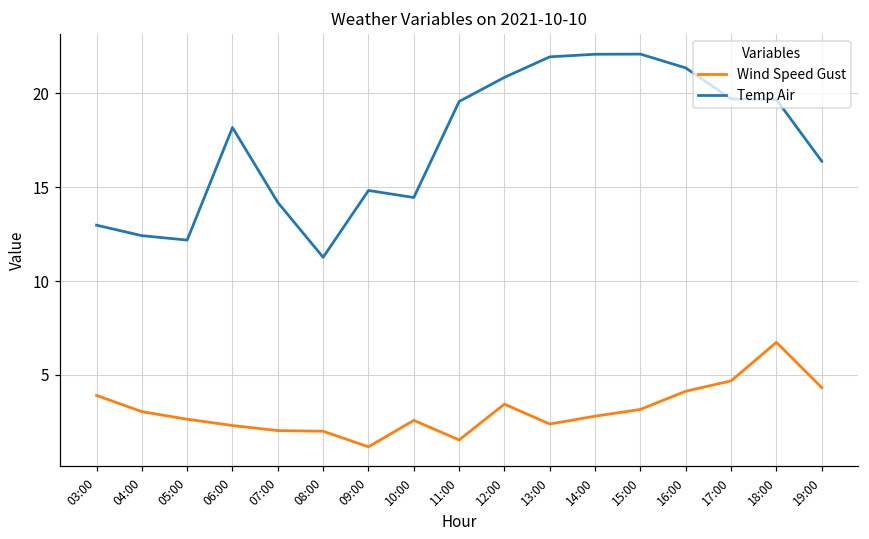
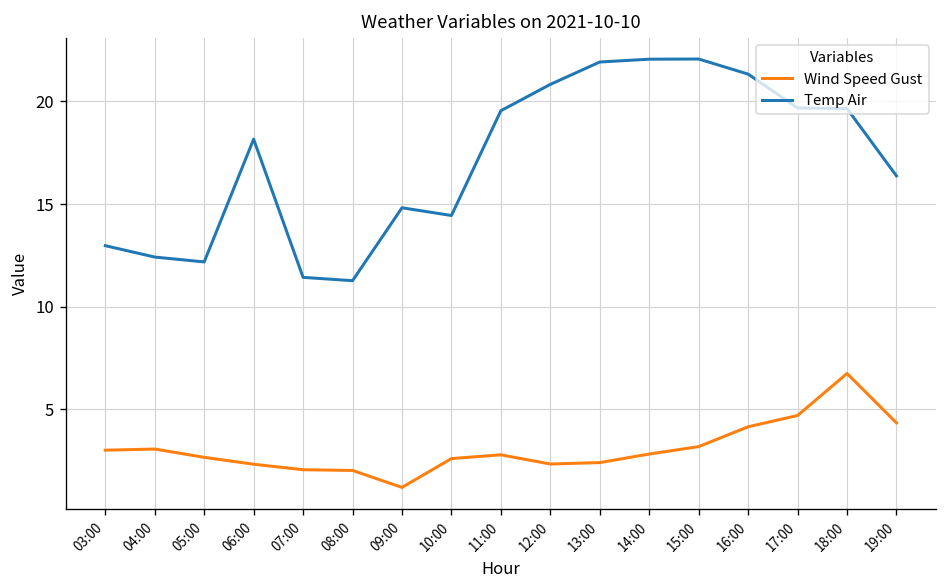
  {
    "Wind Speed Gust": {
-     "03:00": 3.9,
+     "03:00": 3.0,
      "04:00": 3.1,
      "05:00": 2.6,
      "06:00": 2.3,
      "07:00": 2.0,
      "08:00": 2.0,
      "09:00": 1.2,
      "10:00": 2.6,
-     "11:00": 1.5,
-     "12:00": 3.4,
+     "11:00": 2.8,
+     "12:00": 2.3,
      "13:00": 2.4,
      "14:00": 2.8,
      "15:00": 3.2,
      "16:00": 4.1,
      "17:00": 4.7,
      "18:00": 6.7,
      "19:00": 4.3
    },
    "Temp Air": {
      "03:00": 13.0,
      "04:00": 12.4,
      "05:00": 12.2,
      "06:00": 18.2,
-     "07:00": 14.2,
+     "07:00": 11.4,
      "08:00": 11.3,
      "09:00": 14.8,
      "10:00": 14.4,
      "11:00": 19.5,
      "12:00": 20.8,
      "13:00": 21.9,
      "14:00": 22.1,
      "15:00": 22.1,
      "16:00": 21.3,
      "19:00": 16.4
    }
  }
